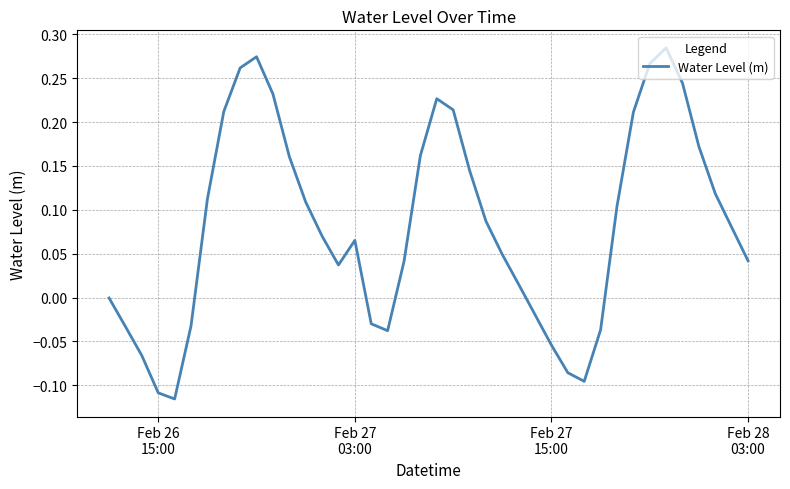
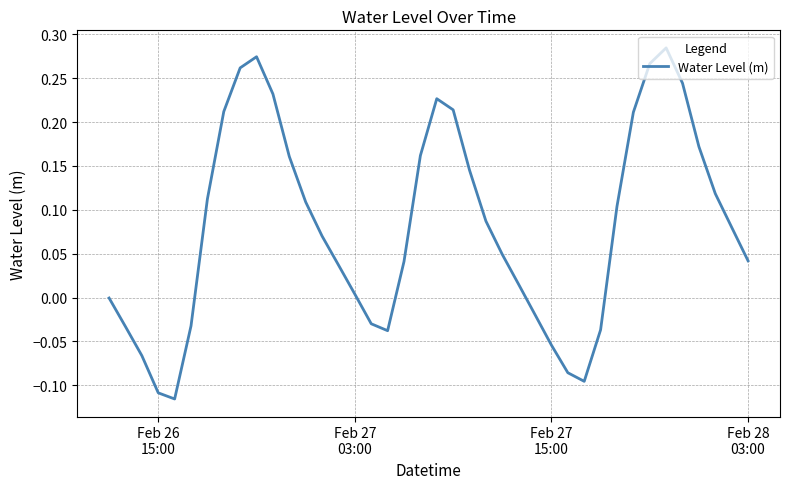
  {
    "Feb 26 15:00": -0.11,
-   "Feb 27 03:00": 0.07,
+   "Feb 27 03:00": 0.00,
    "Feb 27 15:00": -0.05,
    "Feb 28 03:00": 0.04
  }
